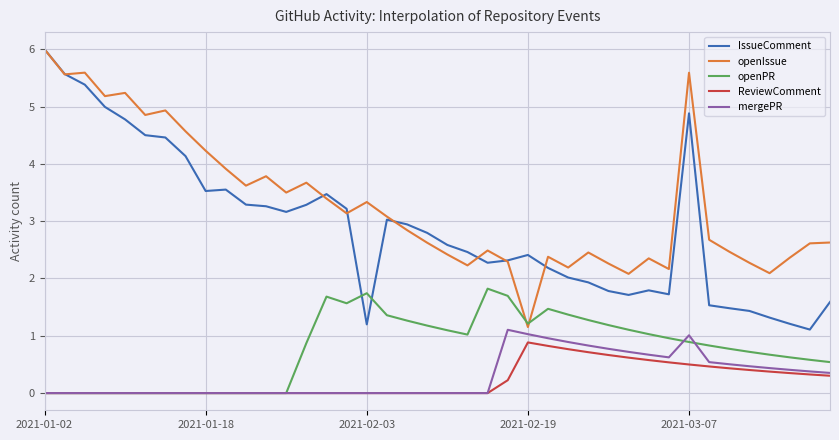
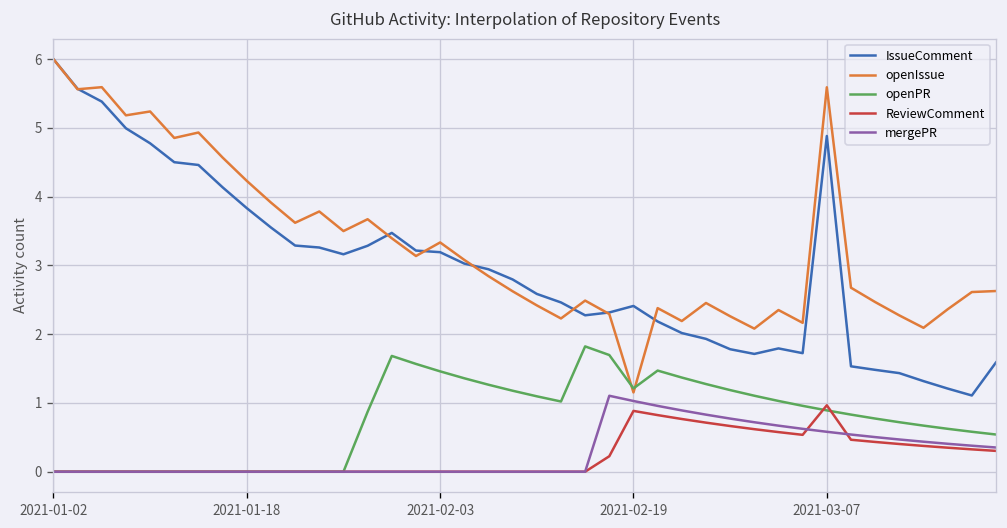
  {
    "IssueComment": {
-     "2021-01-18": 3.5,
-     "2021-02-03": 1.2,
+     "2021-01-18": 3.8,
+     "2021-02-03": 3.2,
      "2021-02-19": 2.4,
      "2021-03-07": 4.9
    },
    "openIssue": {
      "2021-01-18": 4.2,
      "2021-02-03": 3.3,
      "2021-02-19": 1.2,
      "2021-03-07": 5.6
    },
    "openPR": {
-     "2021-02-03": 1.7,
+     "2021-02-03": 1.5,
      "2021-02-19": 1.2,
      "2021-03-07": 0.9
    },
    "ReviewComment": {
      "2021-02-19": 0.9,
-     "2021-03-07": 0.5
+     "2021-03-07": 1.0
    },
    "mergePR": {
      "2021-02-19": 1.0,
-     "2021-03-07": 1.0
+     "2021-03-07": 0.6
    }
  }
